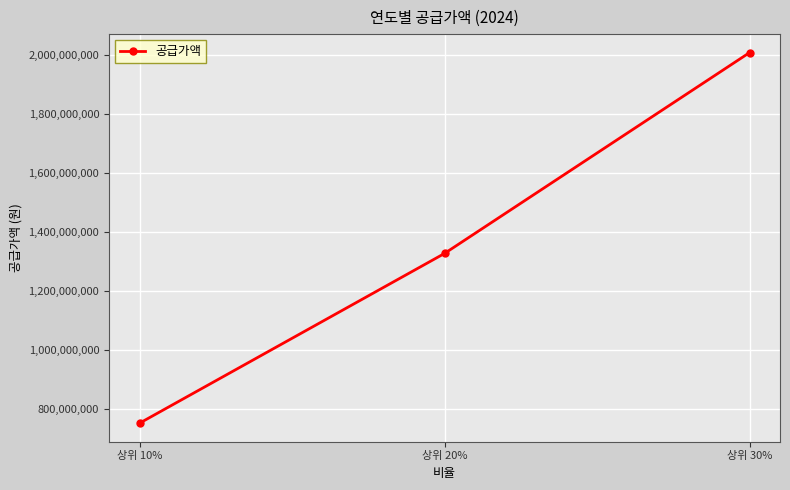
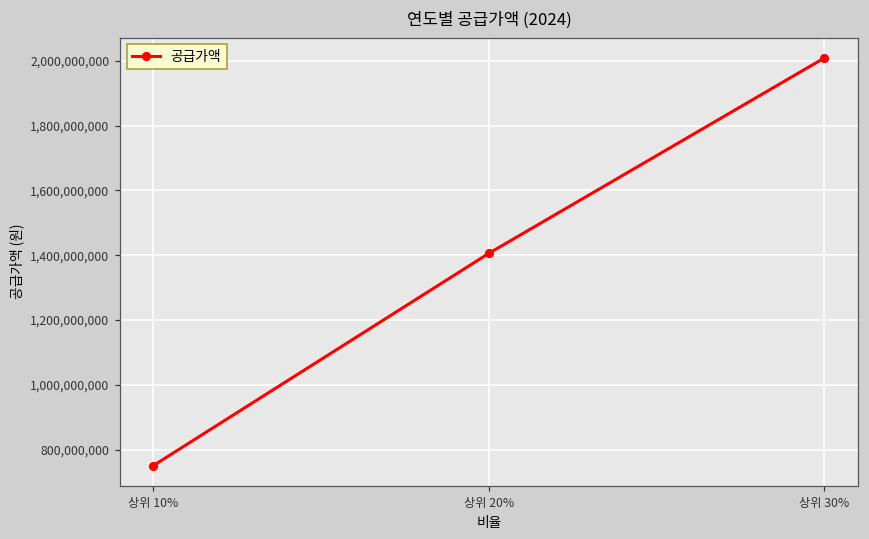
  {
    "상위 10%": "750,000,000",
-   "상위 20%": "1,330,000,000",
+   "상위 20%": "1,410,000,000",
    "상위 30%": "2,010,000,000"
  }
